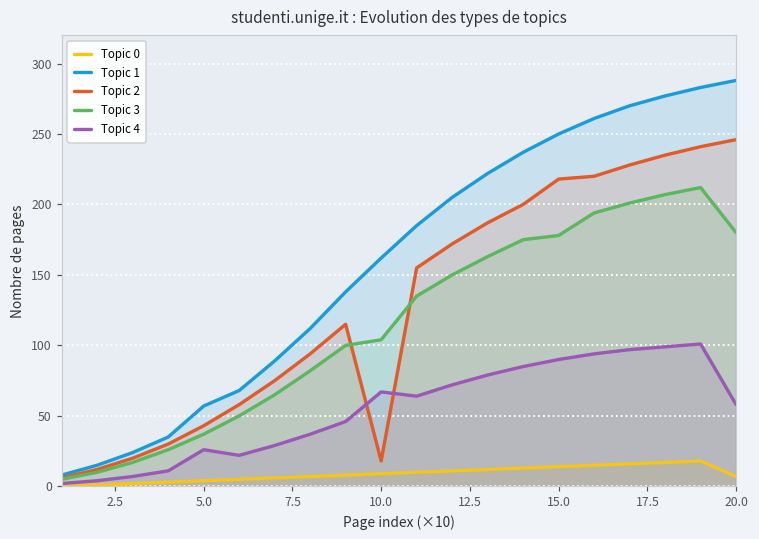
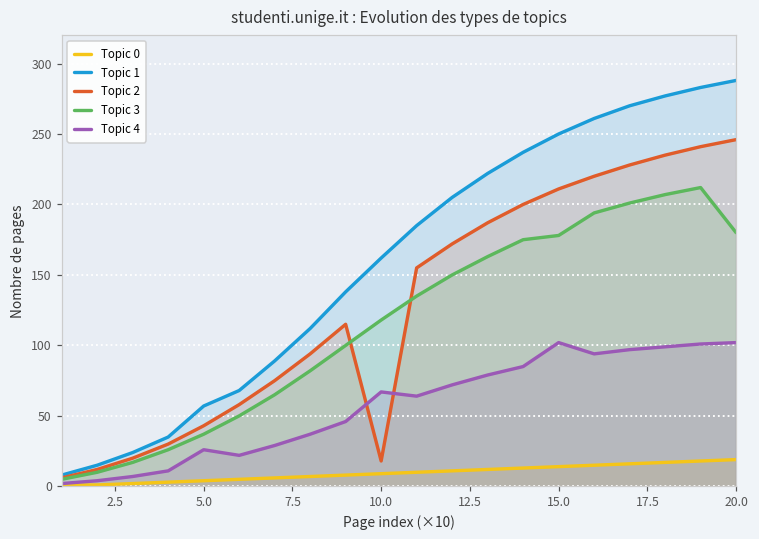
  {
    "Topic 0": {
      "5.0": 4,
      "10.0": 9,
      "15.0": 14,
-     "20.0": 7
+     "20.0": 19
    },
    "Topic 1": {
      "5.0": 57,
      "10.0": 162,
      "15.0": 250,
      "20.0": 288
    },
    "Topic 2": {
      "5.0": 43,
      "10.0": 18,
-     "15.0": 218,
+     "15.0": 211,
      "20.0": 246
    },
    "Topic 3": {
      "5.0": 37,
-     "10.0": 104,
+     "10.0": 118,
      "15.0": 178,
      "20.0": 180
    },
    "Topic 4": {
      "5.0": 26,
      "10.0": 67,
-     "15.0": 90,
-     "20.0": 58
+     "15.0": 102,
+     "20.0": 102
    }
  }
